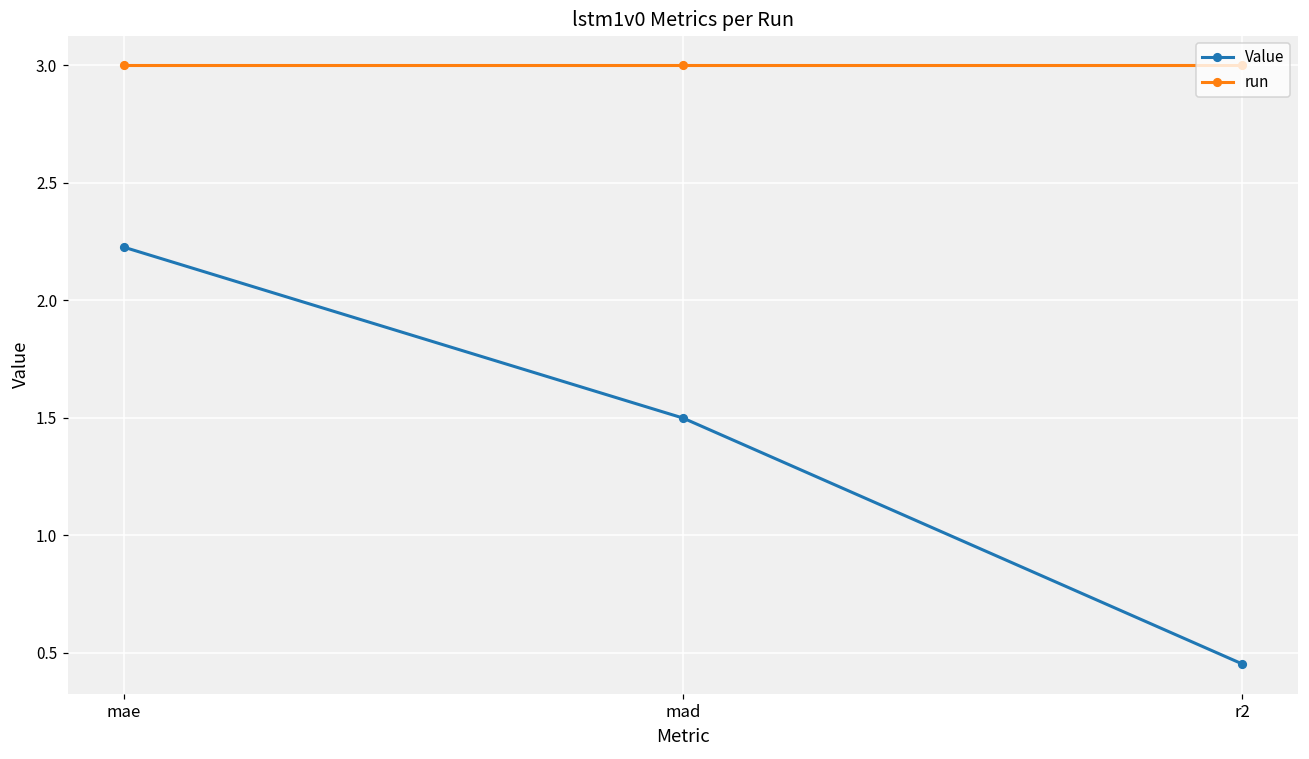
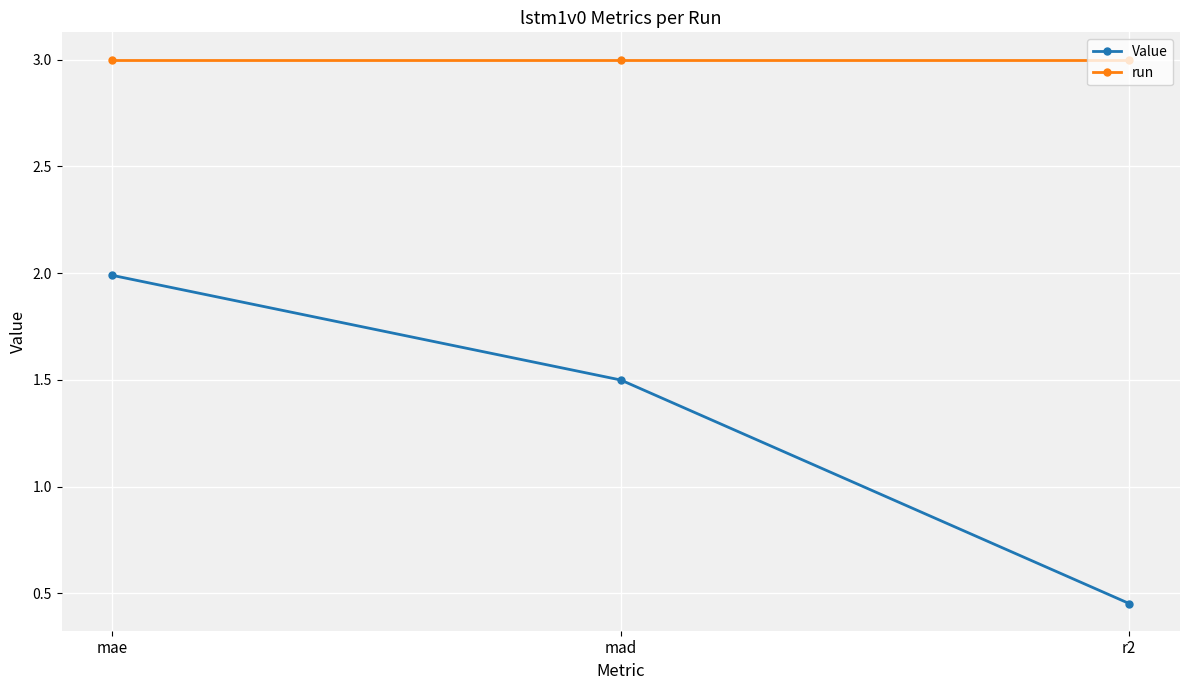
  {
    "Value": {
-     "mae": 2.23,
+     "mae": 1.99,
      "mad": 1.50,
      "r2": 0.45
    },
    "run": {
      "mae": 3.00,
      "mad": 3.00
    }
  }
